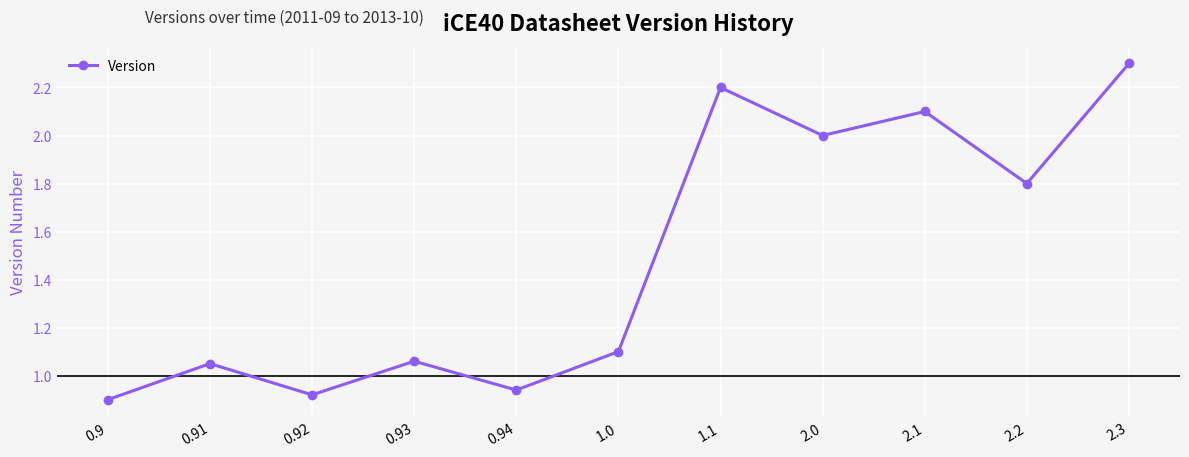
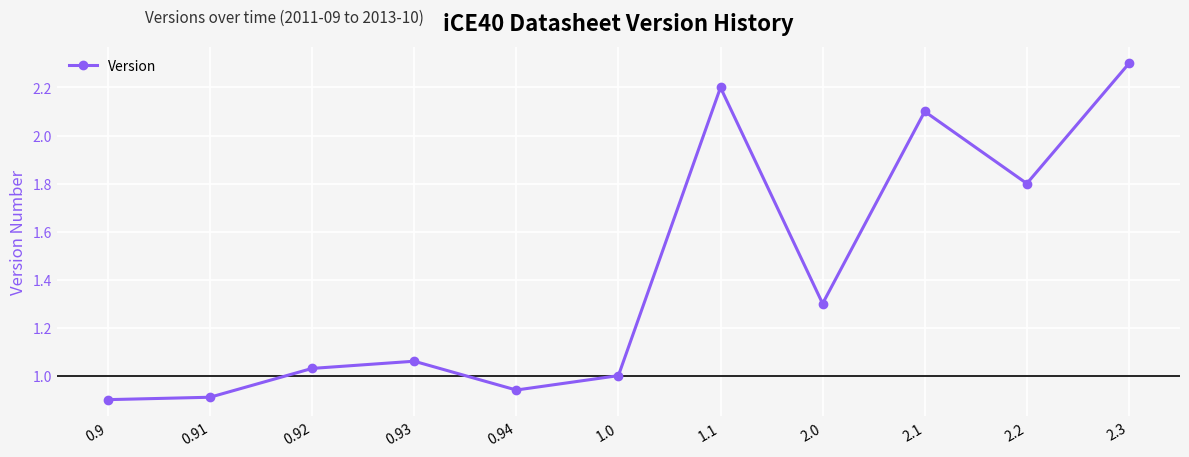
  {
    "0.9": 0.90,
-   "0.91": 1.05,
-   "0.92": 0.92,
+   "0.91": 0.91,
+   "0.92": 1.03,
    "0.93": 1.06,
    "0.94": 0.94,
-   "1.0": 1.1,
+   "1.0": 1.0,
    "1.1": 2.20,
-   "2.0": 2.0,
+   "2.0": 1.3,
    "2.1": 2.10,
    "2.2": 1.80,
    "2.3": 2.30
  }
